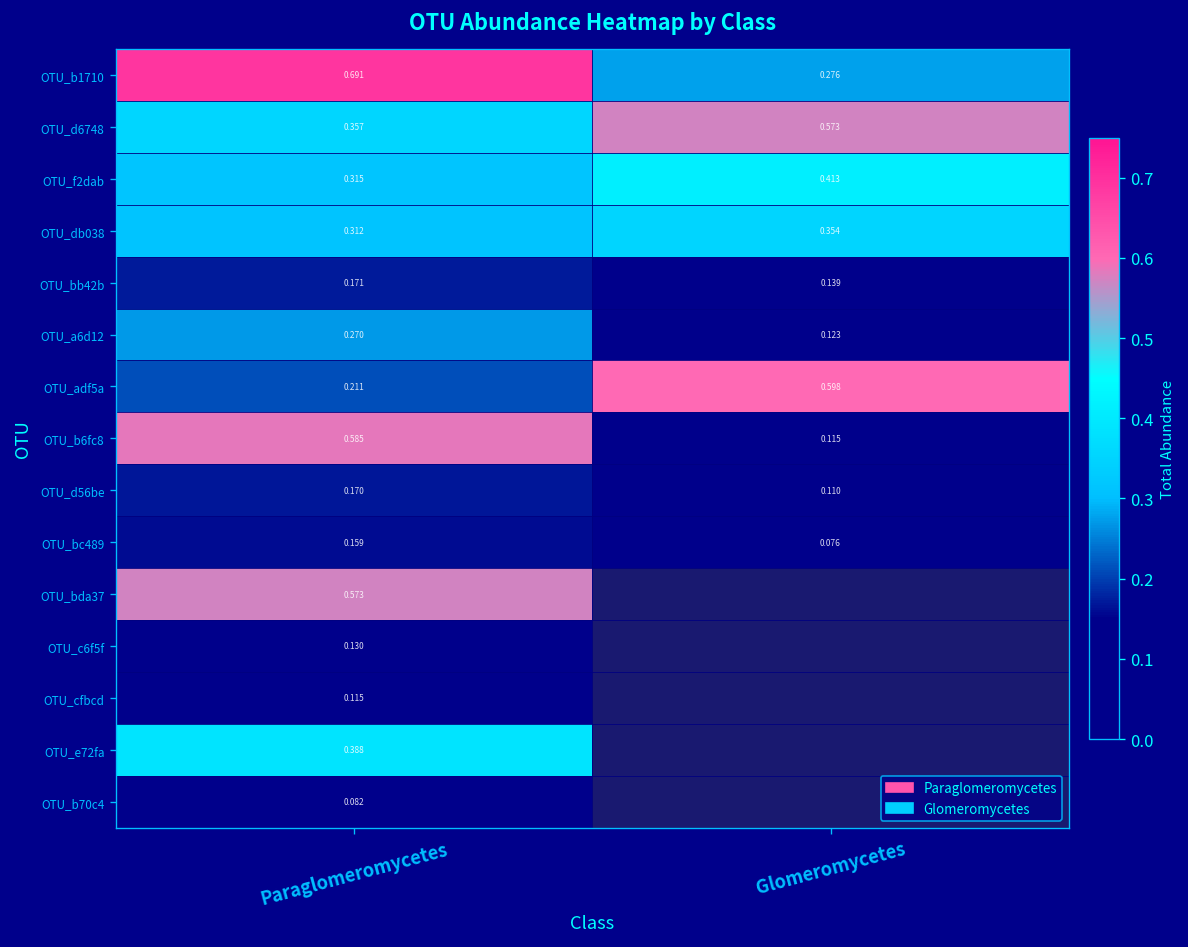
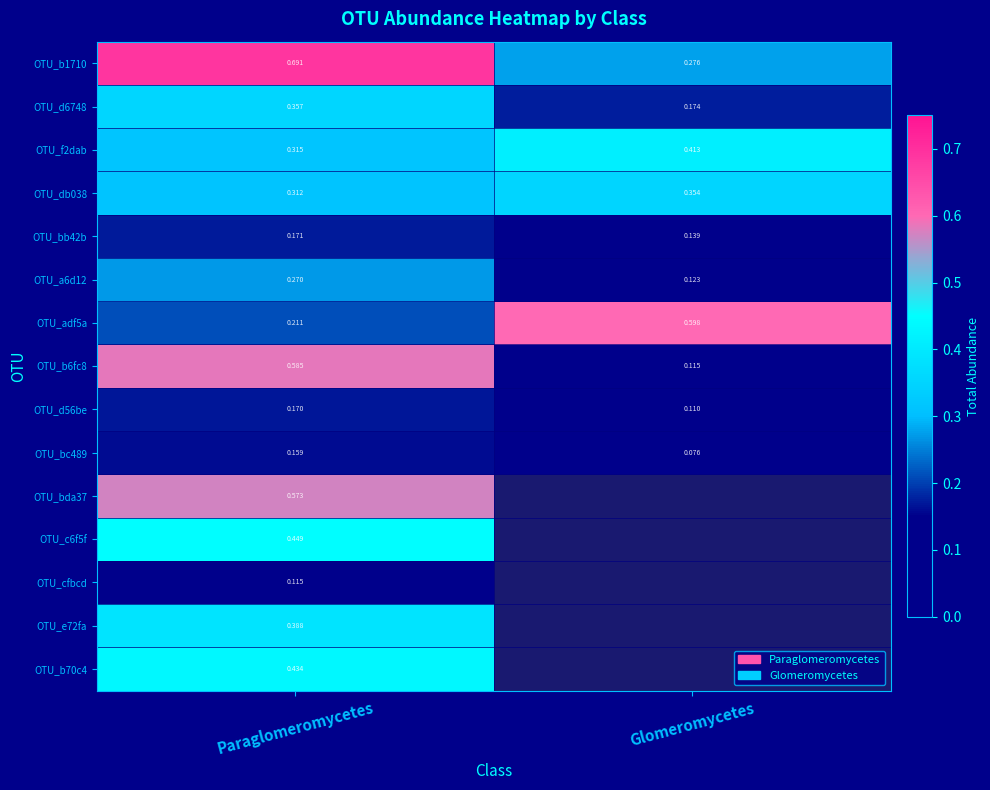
  {
    "OTU_b1710": {
      "Paraglomeromycetes": 0.691,
      "Glomeromycetes": 0.276
    },
    "OTU_d6748": {
      "Paraglomeromycetes": 0.357,
-     "Glomeromycetes": 0.573
+     "Glomeromycetes": 0.174
    },
    "OTU_f2dab": {
      "Paraglomeromycetes": 0.315,
      "Glomeromycetes": 0.413
    },
    "OTU_db038": {
      "Paraglomeromycetes": 0.312,
      "Glomeromycetes": 0.354
    },
    "OTU_bb42b": {
      "Paraglomeromycetes": 0.171,
      "Glomeromycetes": 0.139
    },
    "OTU_a6d12": {
      "Paraglomeromycetes": 0.270,
      "Glomeromycetes": 0.123
    },
    "OTU_adf5a": {
      "Paraglomeromycetes": 0.211,
      "Glomeromycetes": 0.598
    },
    "OTU_b6fc8": {
      "Paraglomeromycetes": 0.585,
      "Glomeromycetes": 0.115
    },
    "OTU_d56be": {
      "Paraglomeromycetes": 0.170,
      "Glomeromycetes": 0.110
    },
    "OTU_bc489": {
      "Paraglomeromycetes": 0.159,
      "Glomeromycetes": 0.076
    },
    "OTU_bda37": {
      "Paraglomeromycetes": 0.573
    },
    "OTU_c6f5f": {
-     "Paraglomeromycetes": 0.130
+     "Paraglomeromycetes": 0.449
    },
    "OTU_cfbcd": {
      "Paraglomeromycetes": 0.115
    },
    "OTU_e72fa": {
      "Paraglomeromycetes": 0.388
    },
    "OTU_b70c4": {
-     "Paraglomeromycetes": 0.082
+     "Paraglomeromycetes": 0.434
    }
  }
